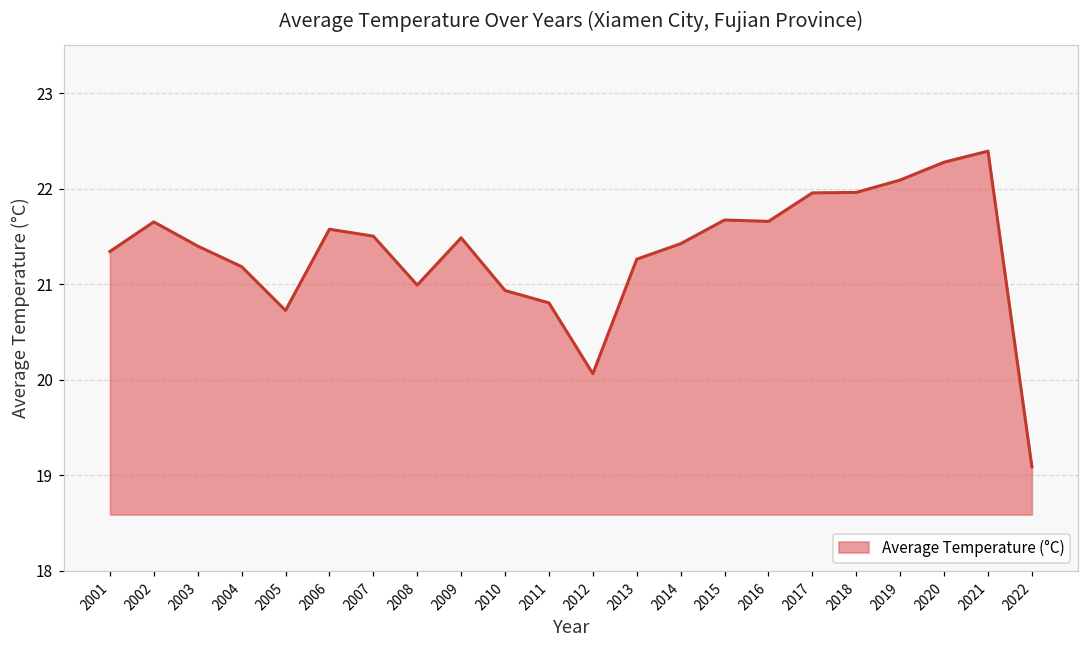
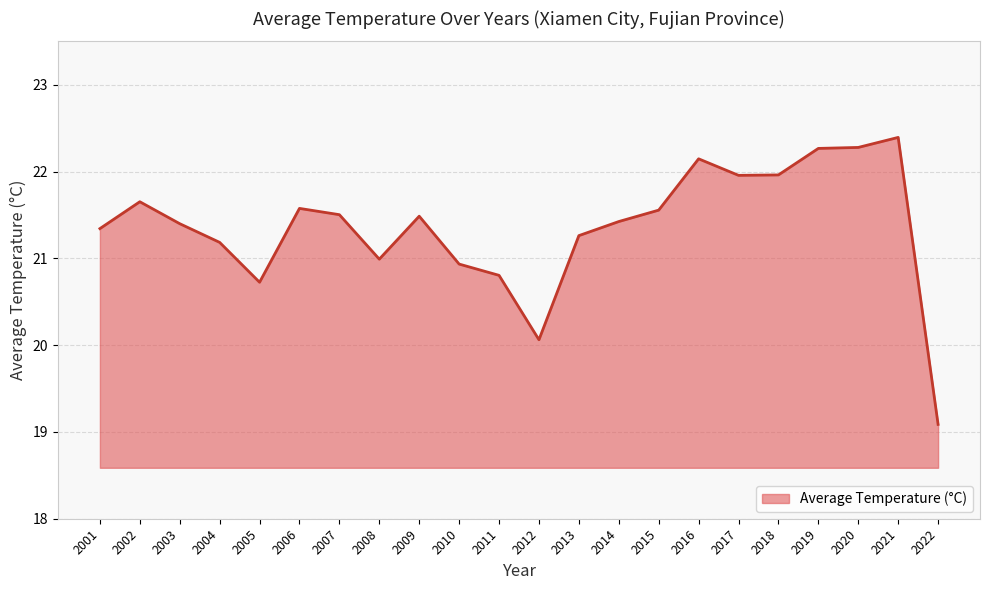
  {
    "2001": 21.3,
    "2002": 21.7,
    "2003": 21.4,
    "2004": 21.2,
    "2005": 20.7,
    "2006": 21.6,
    "2007": 21.5,
    "2008": 21.0,
    "2009": 21.5,
    "2010": 20.9,
    "2011": 20.8,
    "2012": 20.1,
    "2013": 21.3,
    "2014": 21.4,
-   "2015": 21.7,
-   "2016": 21.7,
+   "2015": 21.6,
+   "2016": 22.1,
    "2017": 22.0,
    "2018": 22.0,
-   "2019": 22.1,
+   "2019": 22.3,
    "2020": 22.3,
    "2021": 22.4,
    "2022": 19.1
  }
